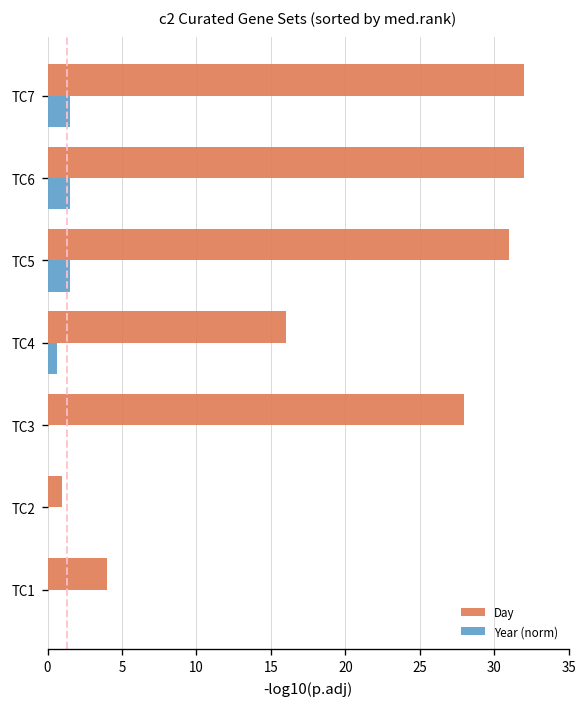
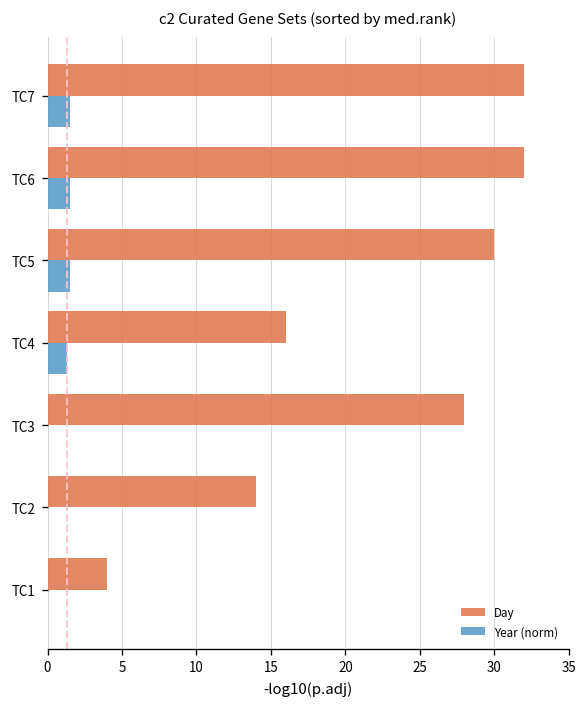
  {
    "Day": {
      "TC7": 32,
      "TC6": 32,
-     "TC5": 31,
+     "TC5": 30,
      "TC4": 16,
      "TC3": 28,
-     "TC2": 1,
+     "TC2": 14,
      "TC1": 4
    },
    "Year (norm)": {
      "TC7": 1.5,
      "TC6": 1.5,
      "TC5": 1.5,
-     "TC4": 0.7,
+     "TC4": 1.3,
      "TC1": 0.0
    }
  }
